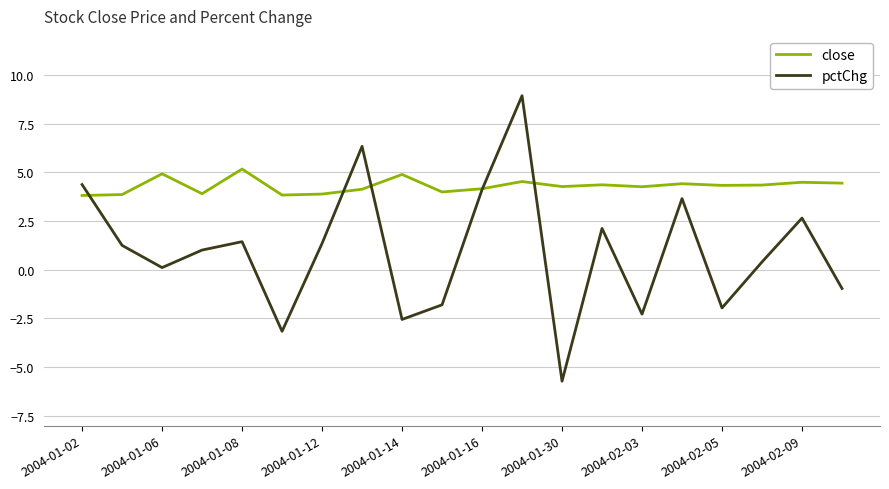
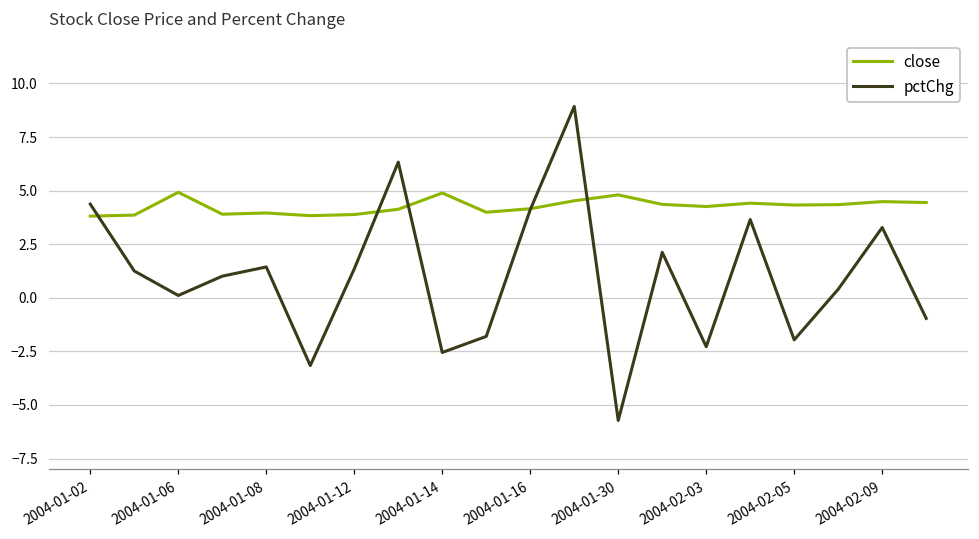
  {
    "close": {
      "2004-01-02": 3.8,
      "2004-01-06": 4.9,
-     "2004-01-08": 5.2,
+     "2004-01-08": 4.0,
      "2004-01-12": 3.9,
      "2004-01-14": 4.9,
-     "2004-01-30": 4.3,
+     "2004-01-30": 4.8,
      "2004-02-03": 4.3,
      "2004-02-05": 4.3,
      "2004-02-09": 4.5
    },
    "pctChg": {
      "2004-01-02": 4.4,
      "2004-01-06": 0.1,
      "2004-01-08": 1.4,
      "2004-01-12": 1.4,
      "2004-01-14": -2.6,
      "2004-01-30": -5.7,
      "2004-02-03": -2.3,
      "2004-02-05": -2.0,
-     "2004-02-09": 2.7
+     "2004-02-09": 3.3
    }
  }
